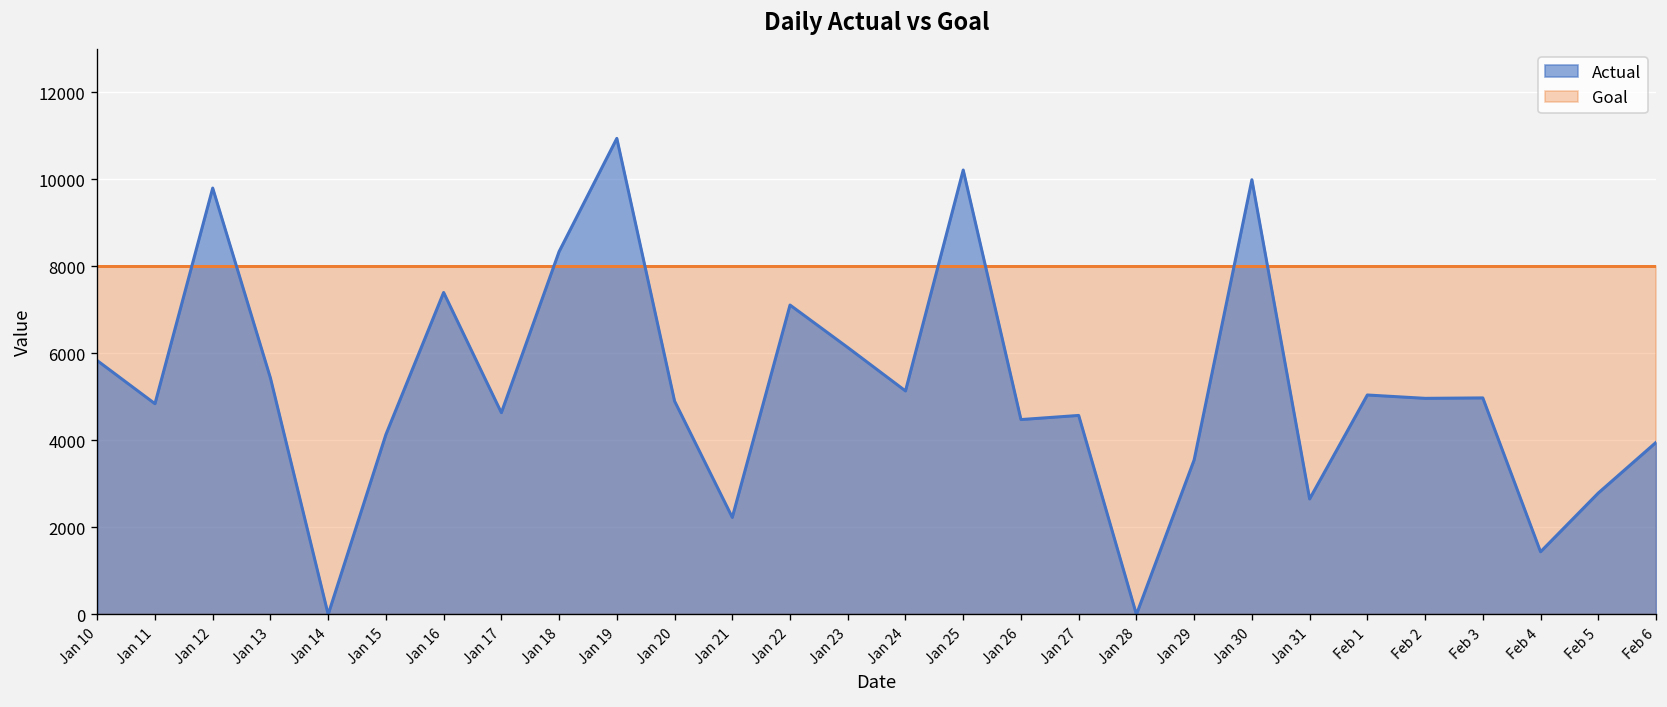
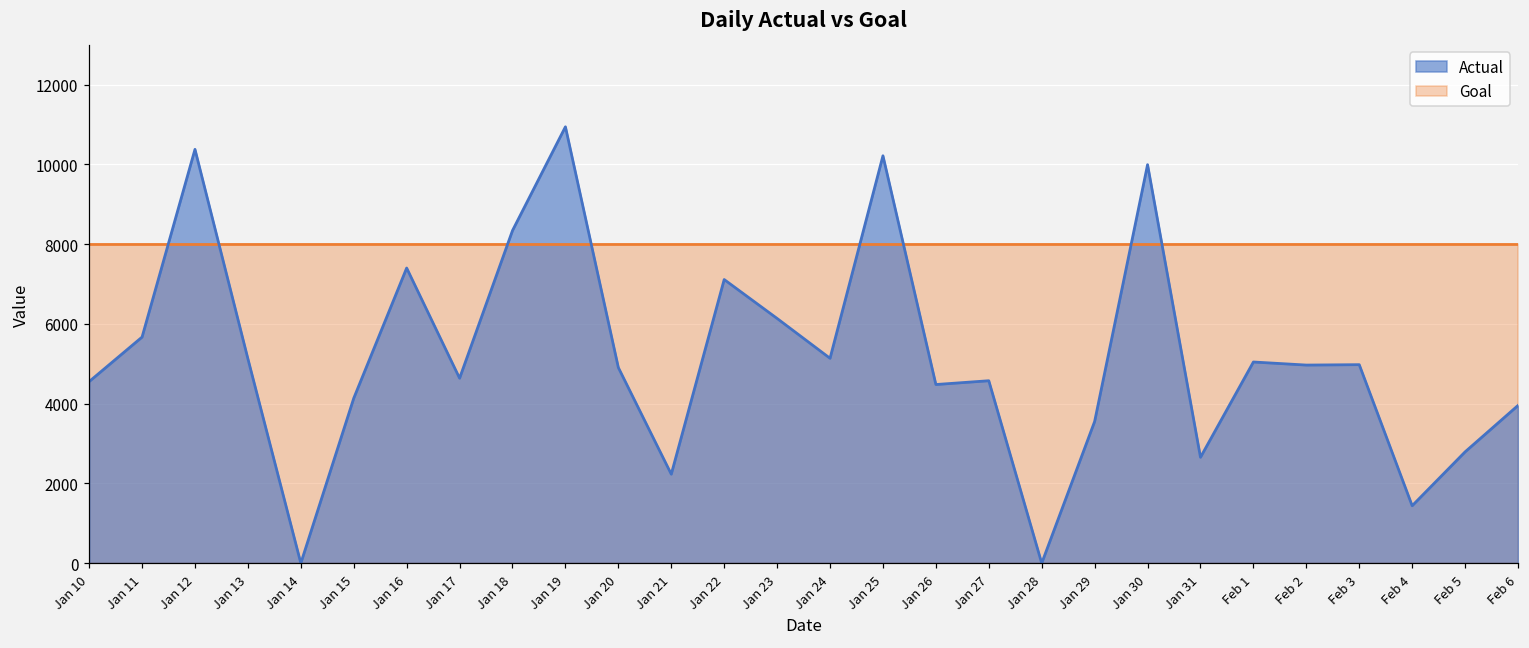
  {
    "Goal": {
      "Jan 10": 8000,
      "Jan 11": 8000,
      "Jan 12": 8000,
      "Jan 13": 8000,
      "Jan 14": 8000,
      "Jan 15": 8000,
      "Jan 16": 8000,
      "Jan 17": 8000,
      "Jan 18": 8000,
      "Jan 19": 8000,
      "Jan 20": 8000,
      "Jan 21": 8000,
      "Jan 22": 8000,
      "Jan 23": 8000,
      "Jan 24": 8000,
      "Jan 25": 8000,
      "Jan 26": 8000,
      "Jan 27": 8000,
      "Jan 28": 8000,
      "Jan 29": 8000,
      "Jan 30": 8000,
      "Jan 31": 8000,
      "Feb 1": 8000,
      "Feb 2": 8000,
      "Feb 3": 8000,
      "Feb 4": 8000,
      "Feb 5": 8000,
      "Feb 6": 8000
    },
    "Actual": {
-     "Jan 10": 5800,
-     "Jan 11": 4800,
-     "Jan 12": 9800,
-     "Jan 13": 5400,
+     "Jan 10": 4600,
+     "Jan 11": 5700,
+     "Jan 12": 10400,
+     "Jan 13": 5100,
      "Jan 14": 0,
      "Jan 15": 4100,
      "Jan 16": 7400,
      "Jan 17": 4600,
      "Jan 18": 8300,
      "Jan 19": 10900,
      "Jan 20": 4900,
      "Jan 21": 2200,
      "Jan 22": 7100,
      "Jan 23": 6100,
      "Jan 24": 5100,
      "Jan 25": 10200,
      "Jan 26": 4500,
      "Jan 27": 4600,
      "Jan 28": 0,
      "Jan 29": 3600,
      "Jan 30": 10000,
      "Jan 31": 2700,
      "Feb 1": 5000,
      "Feb 2": 5000,
      "Feb 3": 5000,
      "Feb 4": 1400,
      "Feb 5": 2800,
      "Feb 6": 4000
    }
  }
